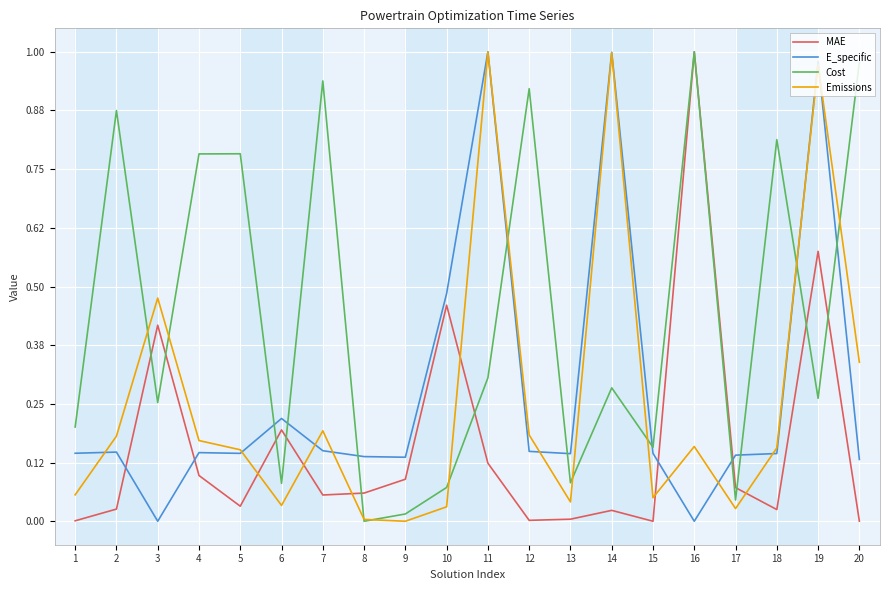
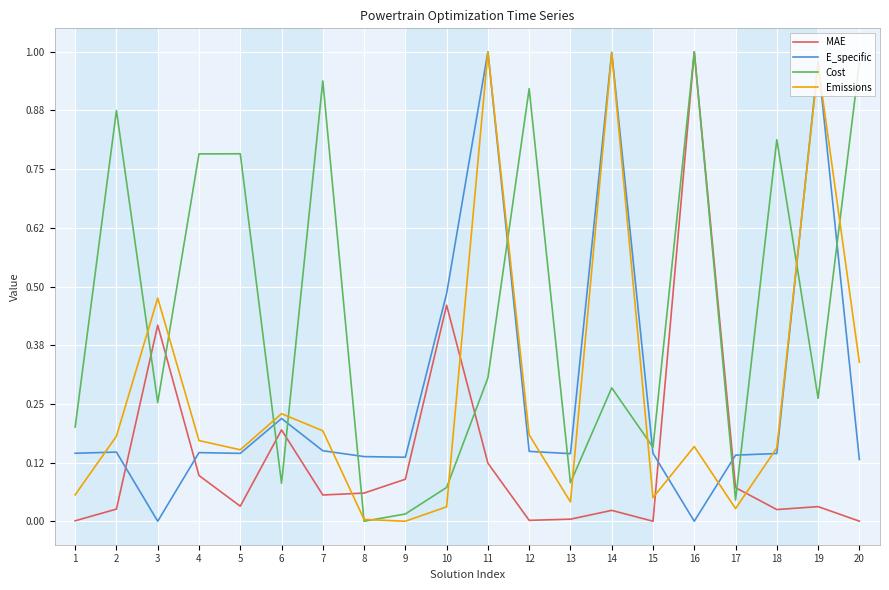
  {
    "MAE": {
      "1": 0.00,
      "2": 0.03,
      "3": 0.42,
      "4": 0.10,
      "5": 0.03,
      "6": 0.19,
      "7": 0.06,
      "8": 0.06,
      "9": 0.09,
      "10": 0.46,
      "11": 0.12,
      "12": 0.00,
      "13": 0.00,
      "14": 0.02,
      "15": 0.00,
      "17": 0.07,
      "18": 0.02,
-     "19": 0.57,
+     "19": 0.03,
      "20": 0.00
    },
    "E_specific": {
      "1": 0.14,
      "2": 0.15,
      "3": 0.00,
      "4": 0.15,
      "5": 0.14,
      "6": 0.22,
      "7": 0.15,
      "8": 0.14,
      "9": 0.14,
      "10": 0.49,
      "12": 0.15,
      "13": 0.14,
      "15": 0.14,
      "16": 0.00,
      "17": 0.14,
      "18": 0.14,
      "20": 0.13
    },
    "Cost": {
      "1": 0.20,
      "2": 0.87,
      "3": 0.25,
      "4": 0.78,
      "5": 0.78,
      "6": 0.08,
      "7": 0.94,
      "9": 0.02,
      "10": 0.07,
      "11": 0.31,
      "12": 0.92,
      "13": 0.08,
      "14": 0.28,
      "15": 0.16,
      "17": 0.05,
      "18": 0.81,
      "19": 0.26
    },
    "Emissions": {
      "1": 0.06,
      "2": 0.18,
      "3": 0.48,
      "4": 0.17,
      "5": 0.15,
-     "6": 0.03,
+     "6": 0.23,
      "7": 0.19,
      "9": 0.00,
      "10": 0.03,
      "12": 0.18,
      "13": 0.04,
      "15": 0.05,
      "16": 0.16,
      "17": 0.03,
      "18": 0.16,
      "20": 0.34
    }
  }
